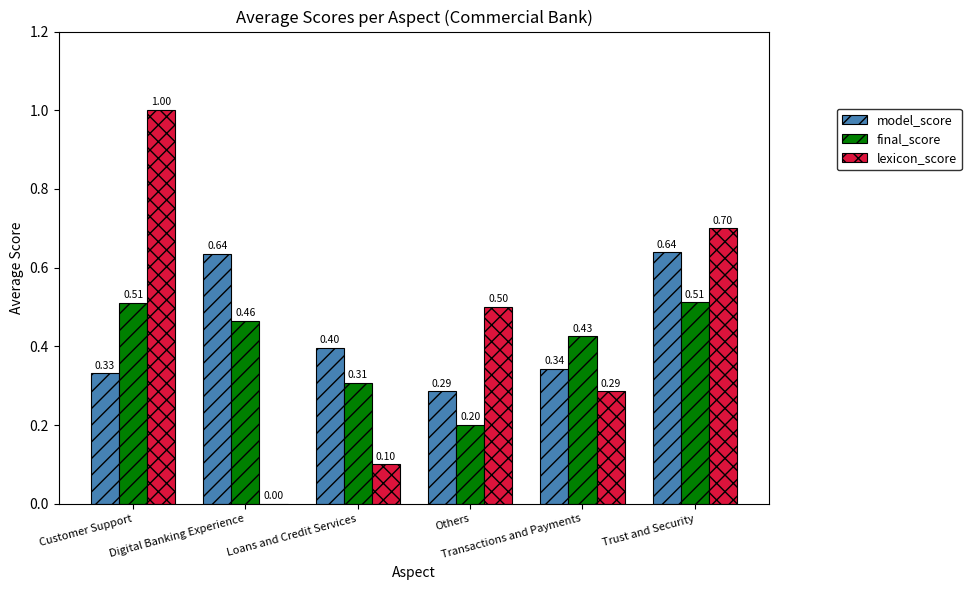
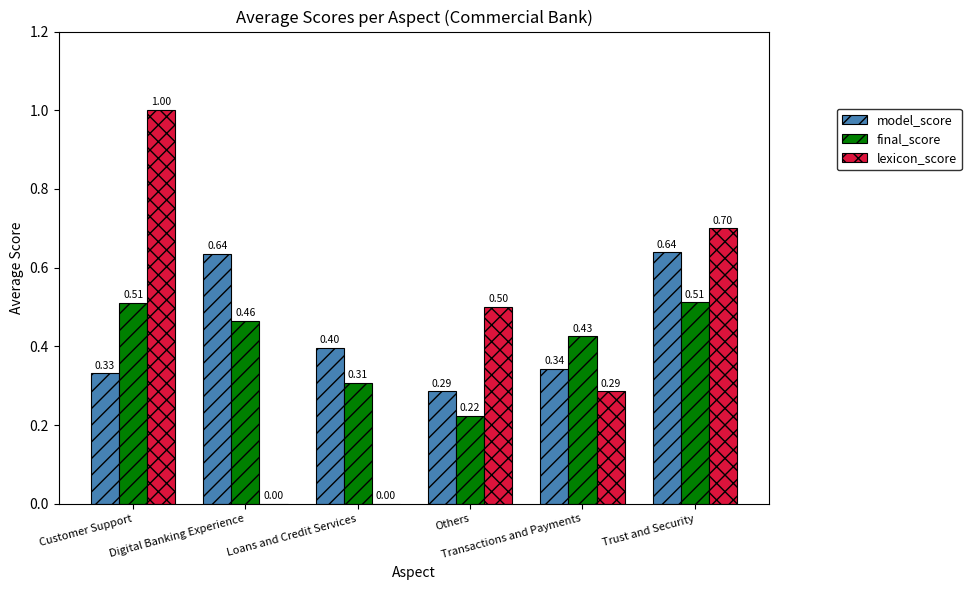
  {
    "model_score": {
      "Customer Support": 0.33,
      "Digital Banking Experience": 0.64,
      "Loans and Credit Services": 0.40,
      "Others": 0.29,
      "Transactions and Payments": 0.34,
      "Trust and Security": 0.64
    },
    "final_score": {
      "Customer Support": 0.51,
      "Digital Banking Experience": 0.46,
      "Loans and Credit Services": 0.31,
-     "Others": 0.20,
+     "Others": 0.22,
      "Transactions and Payments": 0.43,
      "Trust and Security": 0.51
    },
    "lexicon_score": {
      "Customer Support": 1.00,
      "Digital Banking Experience": 0.00,
-     "Loans and Credit Services": 0.10,
+     "Loans and Credit Services": 0.00,
      "Others": 0.50,
      "Transactions and Payments": 0.29,
      "Trust and Security": 0.70
    }
  }
